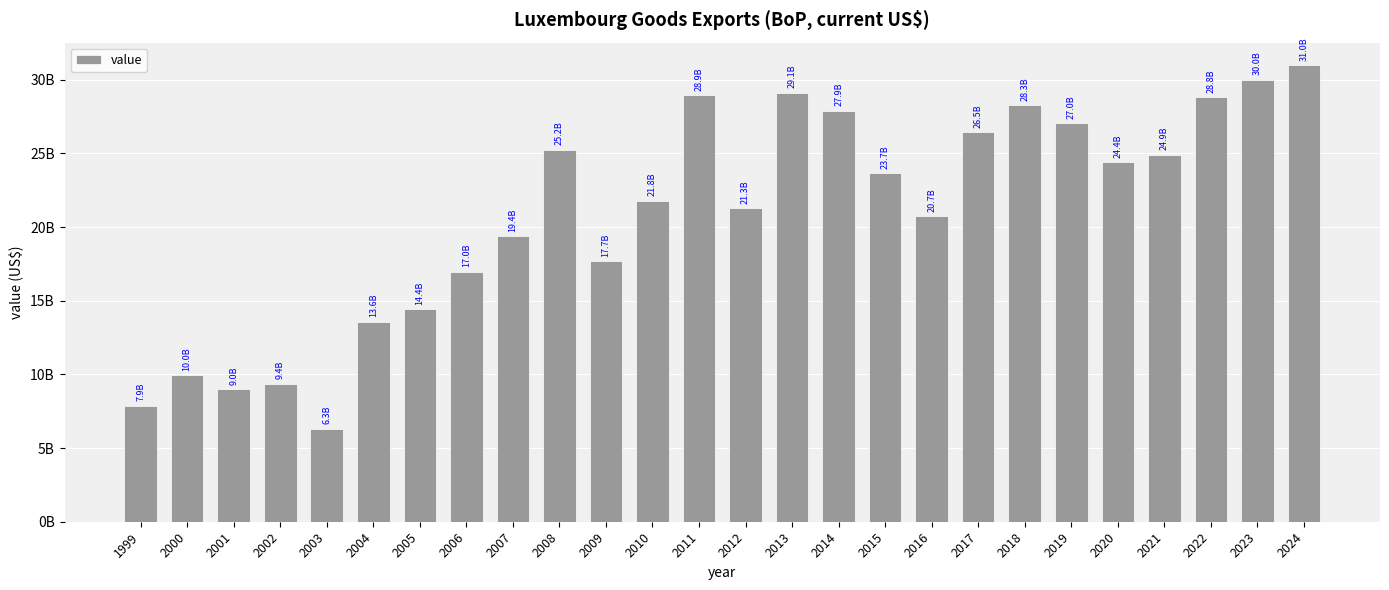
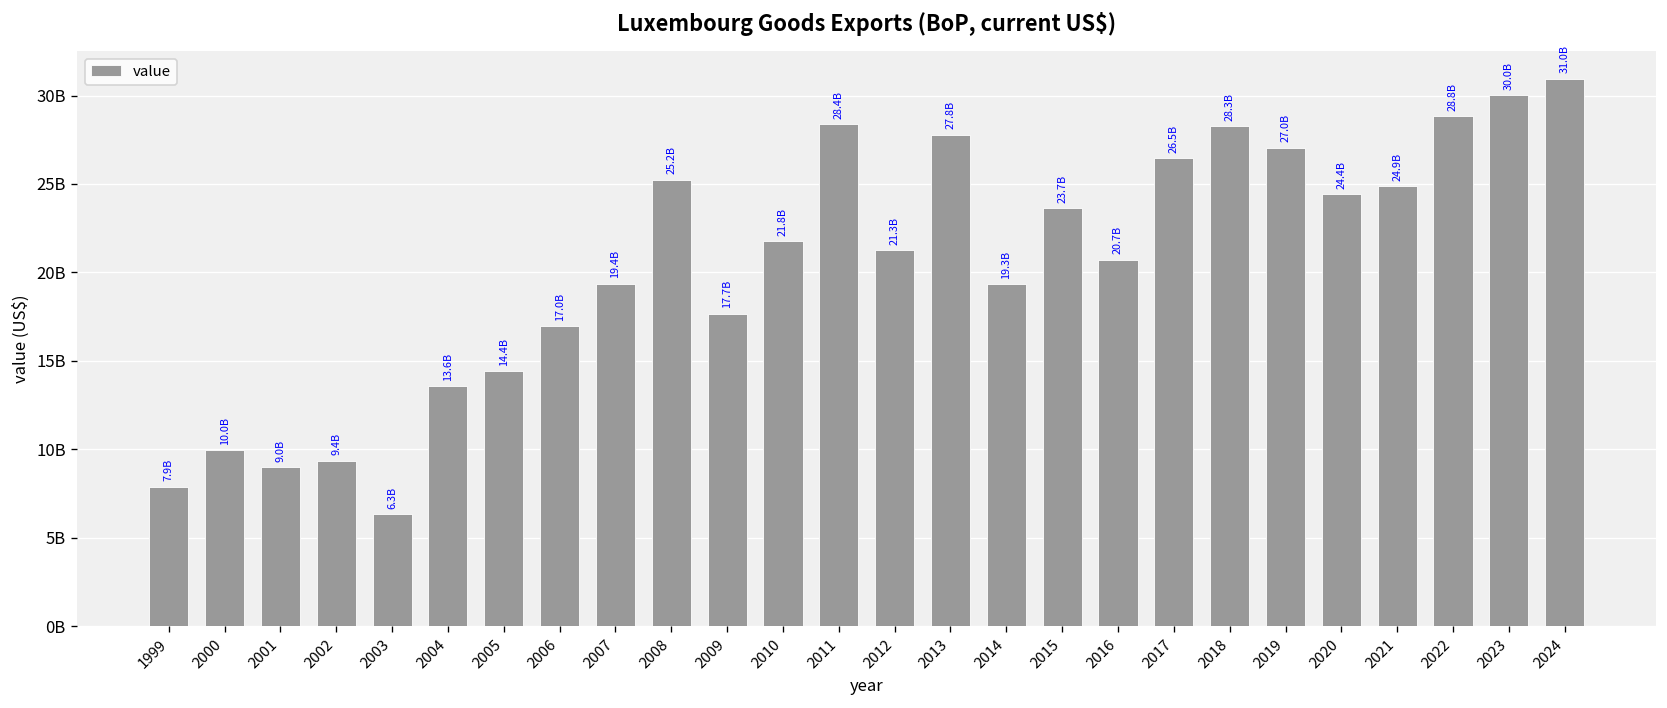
  {
    "1999": "7.9B",
    "2000": "10.0B",
    "2001": "9.0B",
    "2002": "9.4B",
    "2003": "6.3B",
    "2004": "13.6B",
    "2005": "14.4B",
    "2006": "17.0B",
    "2007": "19.4B",
    "2008": "25.2B",
    "2009": "17.7B",
    "2010": "21.8B",
-   "2011": "28.9B",
+   "2011": "28.4B",
    "2012": "21.3B",
-   "2013": "29.1B",
-   "2014": "27.9B",
+   "2013": "27.8B",
+   "2014": "19.3B",
    "2015": "23.7B",
    "2016": "20.7B",
    "2017": "26.5B",
    "2018": "28.3B",
    "2019": "27.0B",
    "2020": "24.4B",
    "2021": "24.9B",
    "2022": "28.8B",
    "2023": "30.0B",
    "2024": "31.0B"
  }
